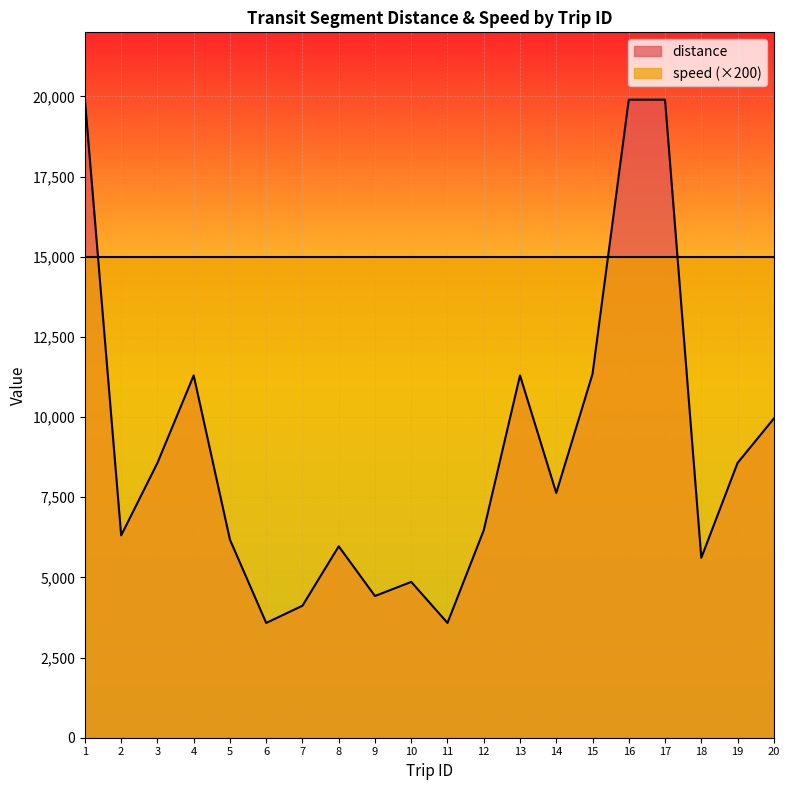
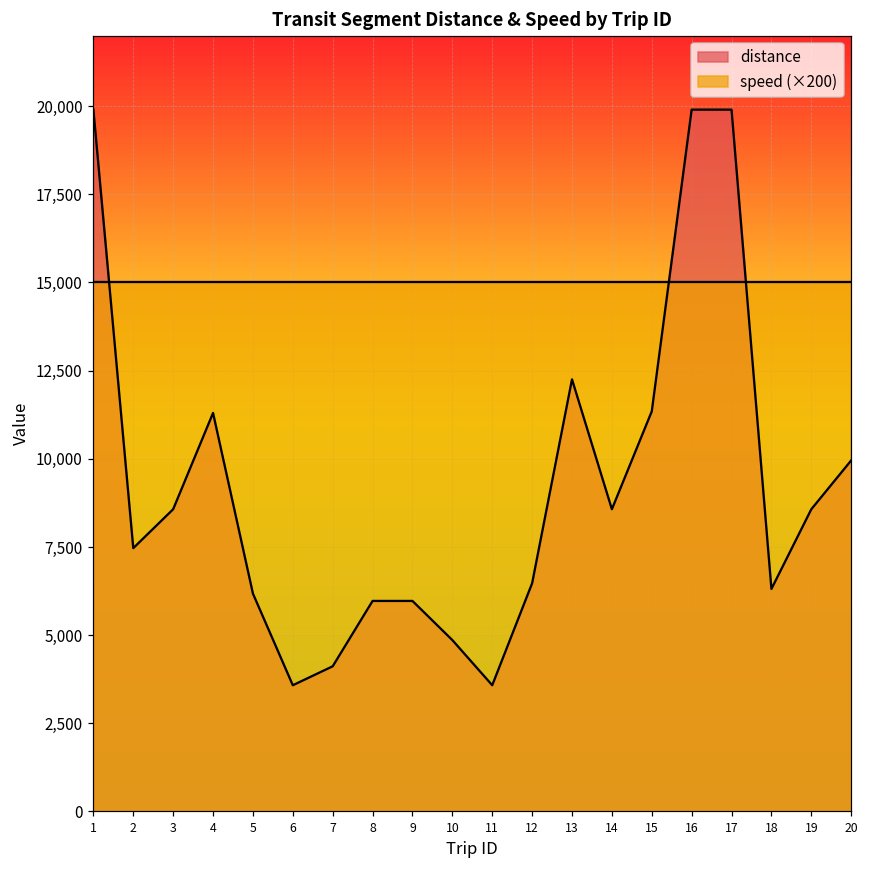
  {
    "distance": {
      "1": "19,900",
-     "2": "6,300",
+     "2": "7,500",
      "3": "8,600",
      "4": "11,300",
      "5": "6,200",
      "6": "3,600",
      "7": "4,100",
      "8": "6,000",
-     "9": "4,400",
+     "9": "6,000",
      "10": "4,900",
      "11": "3,600",
      "12": "6,500",
-     "13": "11,300",
-     "14": "7,600",
+     "13": "12,300",
+     "14": "8,600",
      "15": "11,300",
      "16": "19,900",
      "17": "19,900",
-     "18": "5,600",
+     "18": "6,300",
      "19": "8,600",
      "20": "10,000"
    },
    "speed (×200)": {
      "1": "15,000",
      "2": "15,000",
      "3": "15,000",
      "4": "15,000",
      "5": "15,000",
      "6": "15,000",
      "7": "15,000",
      "8": "15,000",
      "9": "15,000",
      "10": "15,000",
      "11": "15,000",
      "12": "15,000",
      "13": "15,000",
      "14": "15,000",
      "15": "15,000",
      "16": "15,000",
      "17": "15,000",
      "18": "15,000",
      "19": "15,000",
      "20": "15,000"
    }
  }
